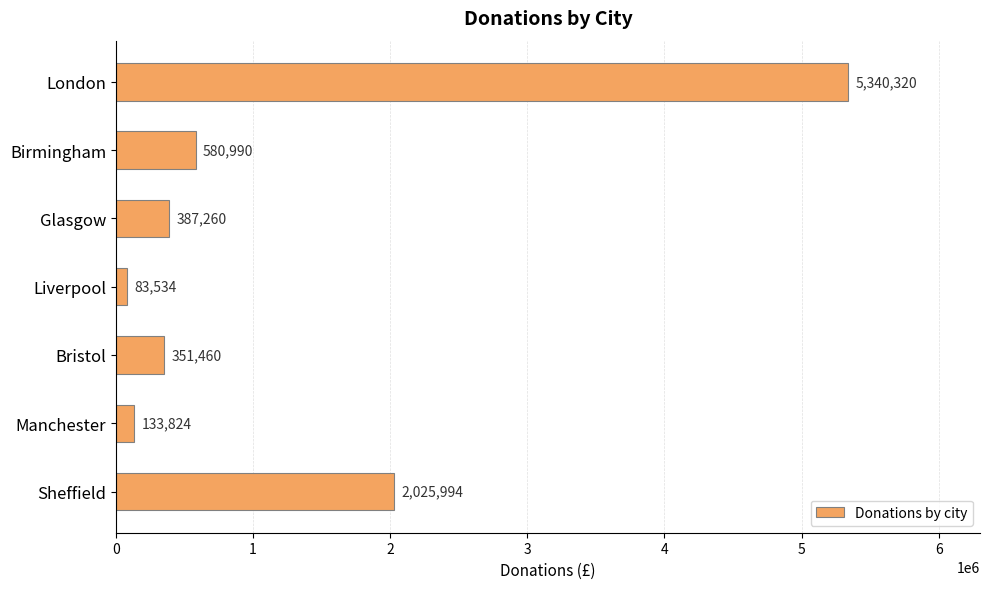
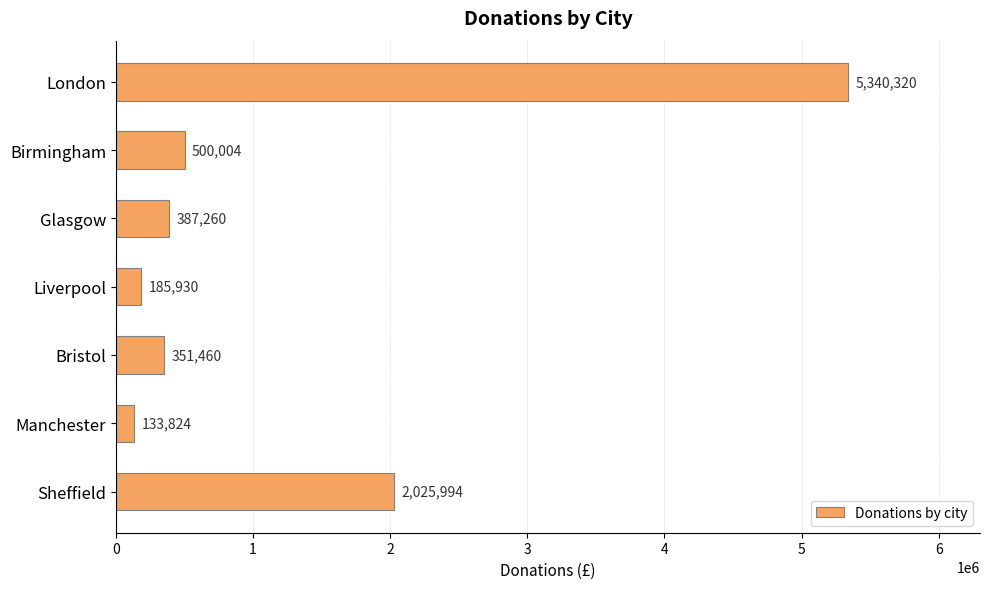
  {
    "London": "5,340,320",
-   "Birmingham": "580,990",
+   "Birmingham": "500,004",
    "Glasgow": "387,260",
-   "Liverpool": "83,534",
+   "Liverpool": "185,930",
    "Bristol": "351,460",
    "Manchester": "133,824",
    "Sheffield": "2,025,994"
  }
